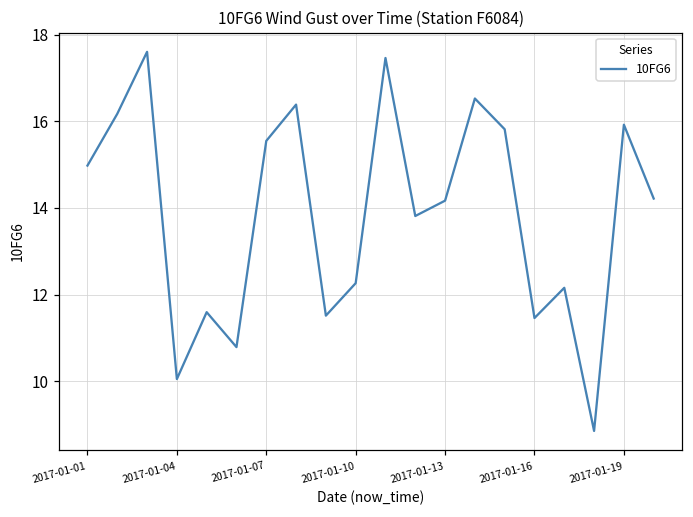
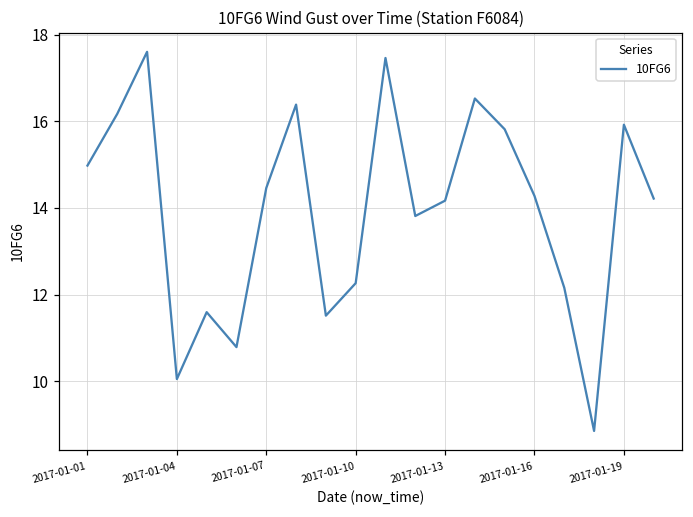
  {
    "2017-01-01": 15.0,
    "2017-01-04": 10.1,
-   "2017-01-07": 15.5,
+   "2017-01-07": 14.5,
    "2017-01-10": 12.3,
    "2017-01-13": 14.2,
-   "2017-01-16": 11.5,
+   "2017-01-16": 14.3,
    "2017-01-19": 15.9
  }
